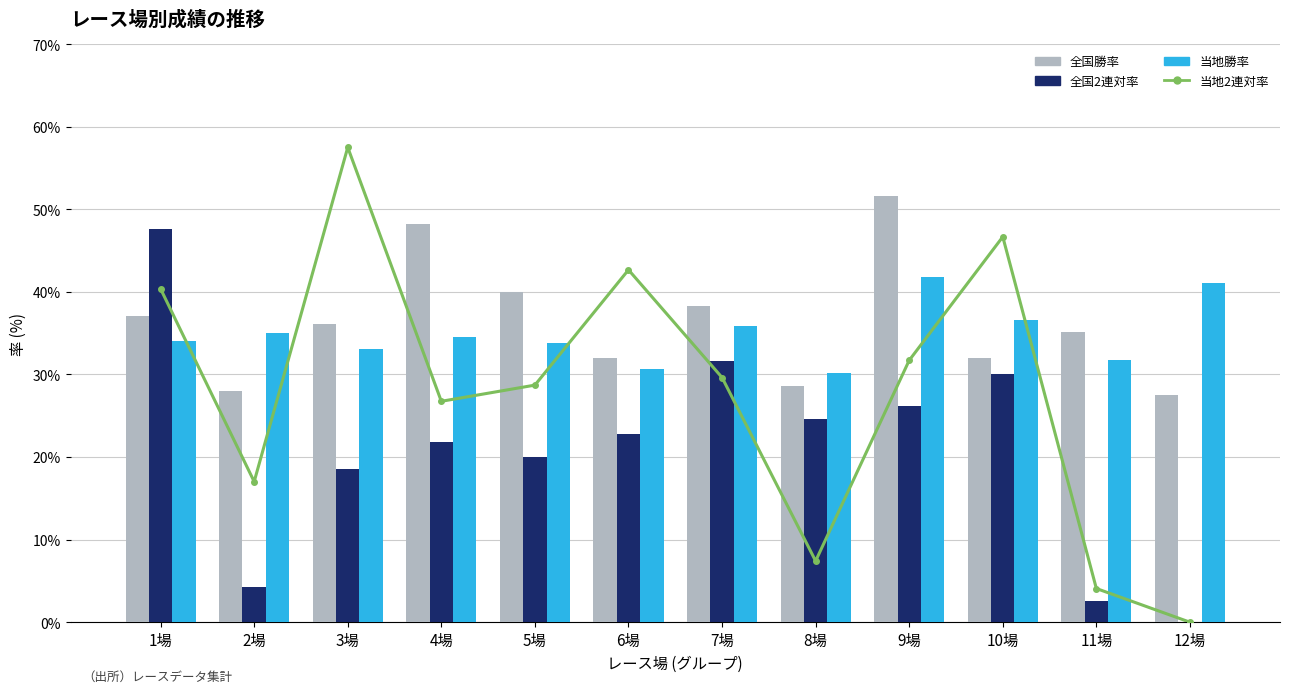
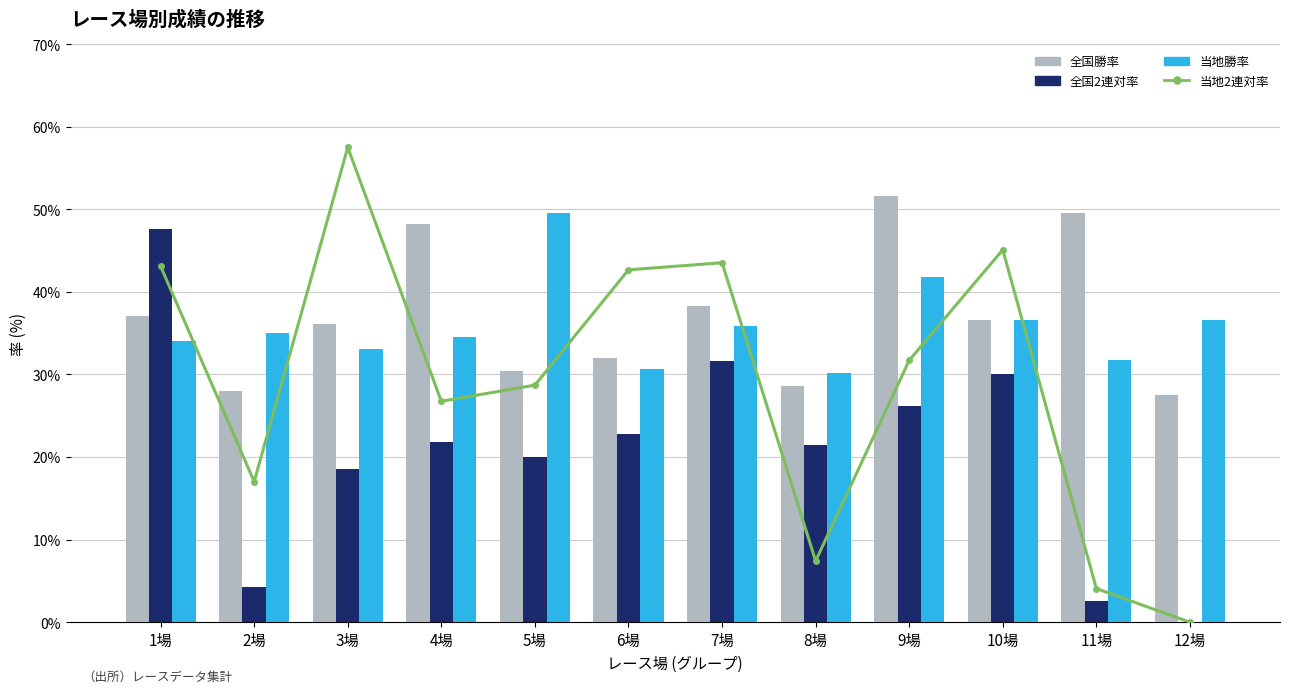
  {
    "全国勝率": {
      "1場": "37%",
      "2場": "28%",
      "3場": "36%",
      "4場": "48%",
-     "5場": "40%",
+     "5場": "30%",
      "6場": "32%",
      "7場": "38%",
      "8場": "29%",
      "9場": "52%",
-     "10場": "32%",
-     "11場": "35%",
+     "10場": "37%",
+     "11場": "50%",
      "12場": "28%"
    },
    "当地2連対率": {
-     "1場": "40%",
+     "1場": "43%",
      "2場": "17%",
      "3場": "58%",
      "4場": "27%",
      "5場": "29%",
      "6場": "43%",
-     "7場": "30%",
+     "7場": "44%",
      "8場": "7%",
      "9場": "32%",
-     "10場": "47%",
+     "10場": "45%",
      "11場": "4%",
      "12場": "0%"
    },
    "全国2連対率": {
      "1場": "48%",
      "2場": "4%",
      "3場": "19%",
      "4場": "22%",
      "5場": "20%",
      "6場": "23%",
      "7場": "32%",
-     "8場": "25%",
+     "8場": "22%",
      "9場": "26%",
      "10場": "30%",
      "11場": "3%",
      "12場": "0%"
    },
    "当地勝率": {
      "1場": "34%",
      "2場": "35%",
      "3場": "33%",
      "4場": "35%",
-     "5場": "34%",
+     "5場": "50%",
      "6場": "31%",
      "7場": "36%",
      "8場": "30%",
      "9場": "42%",
      "10場": "37%",
      "11場": "32%",
-     "12場": "41%"
+     "12場": "37%"
    }
  }
